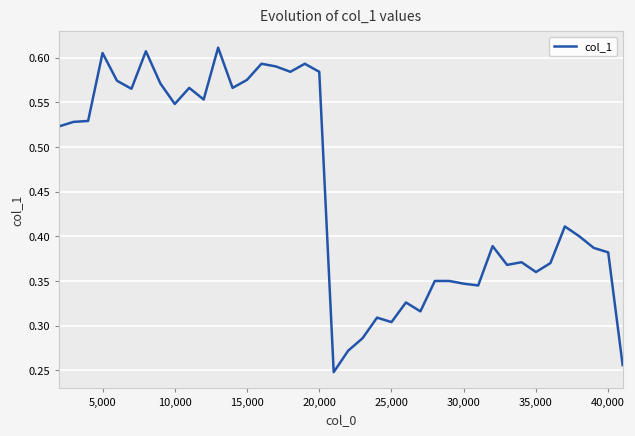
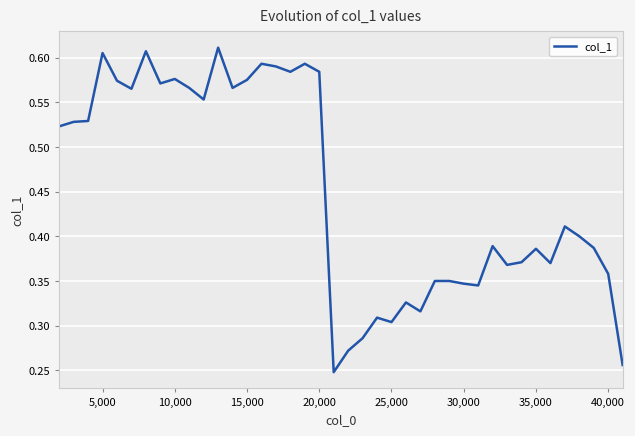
  {
    "5,000": 0.61,
-   "10,000": 0.55,
+   "10,000": 0.58,
    "15,000": 0.58,
    "20,000": 0.58,
    "25,000": 0.30,
    "30,000": 0.35,
-   "35,000": 0.36,
-   "40,000": 0.38
+   "35,000": 0.39,
+   "40,000": 0.36
  }
